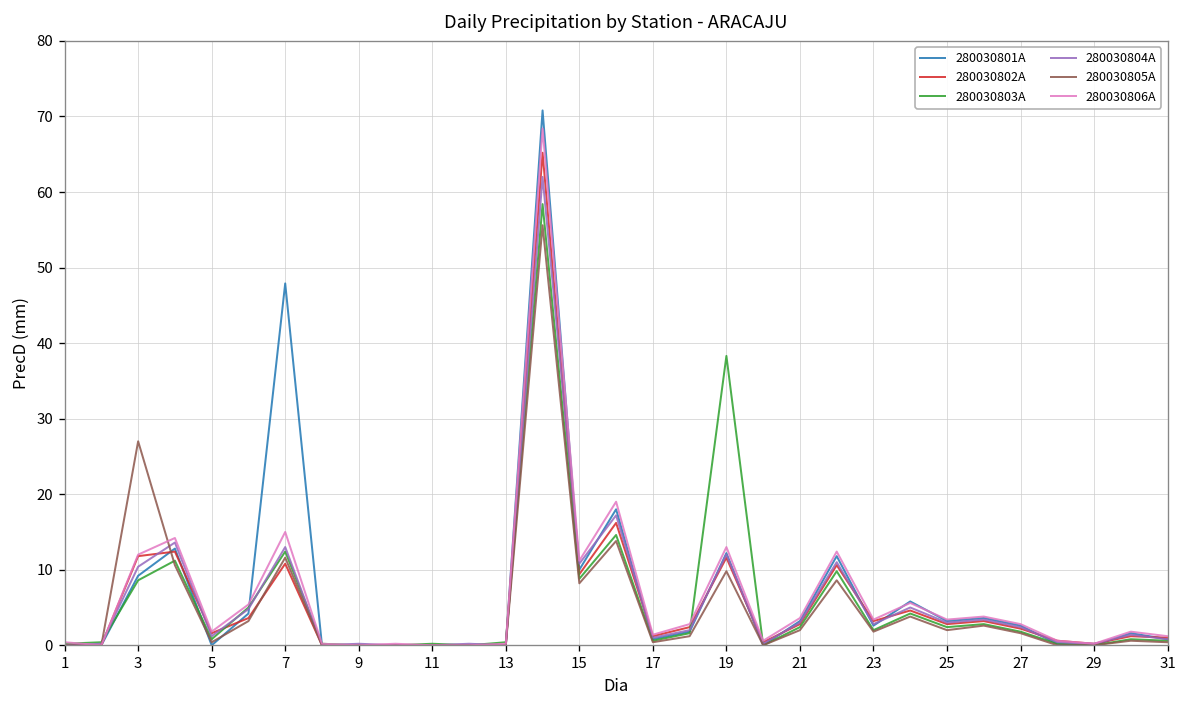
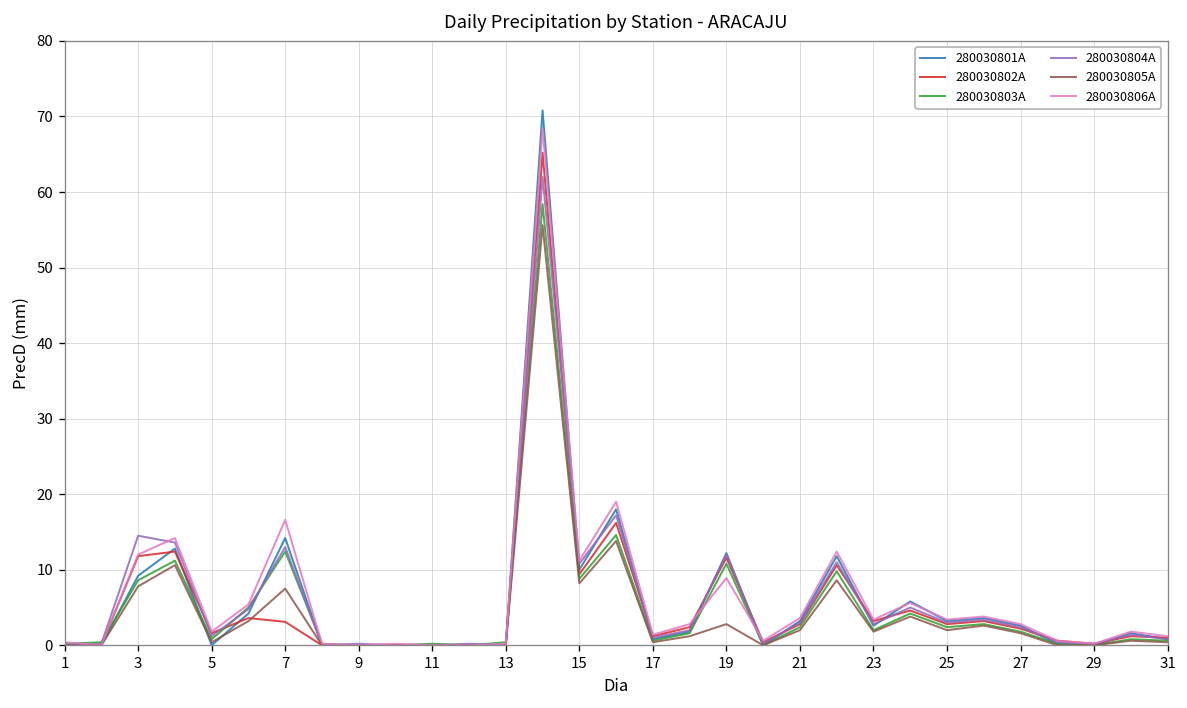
  {
    "280030801A": {
      "3": 9,
-     "7": 48,
+     "7": 14,
      "15": 10
    },
    "280030802A": {
-     "7": 11,
+     "7": 3,
      "15": 9
    },
    "280030803A": {
      "3": 9,
      "7": 12,
      "15": 9,
-     "19": 38
+     "19": 11
    },
    "280030804A": {
-     "3": 10,
+     "3": 15,
      "7": 13
    },
    "280030805A": {
-     "3": 27,
-     "7": 12,
+     "3": 8,
+     "7": 8,
      "15": 8,
-     "19": 10
+     "19": 3
    },
    "280030806A": {
-     "7": 15,
-     "19": 13
+     "7": 17,
+     "19": 9
    }
  }
